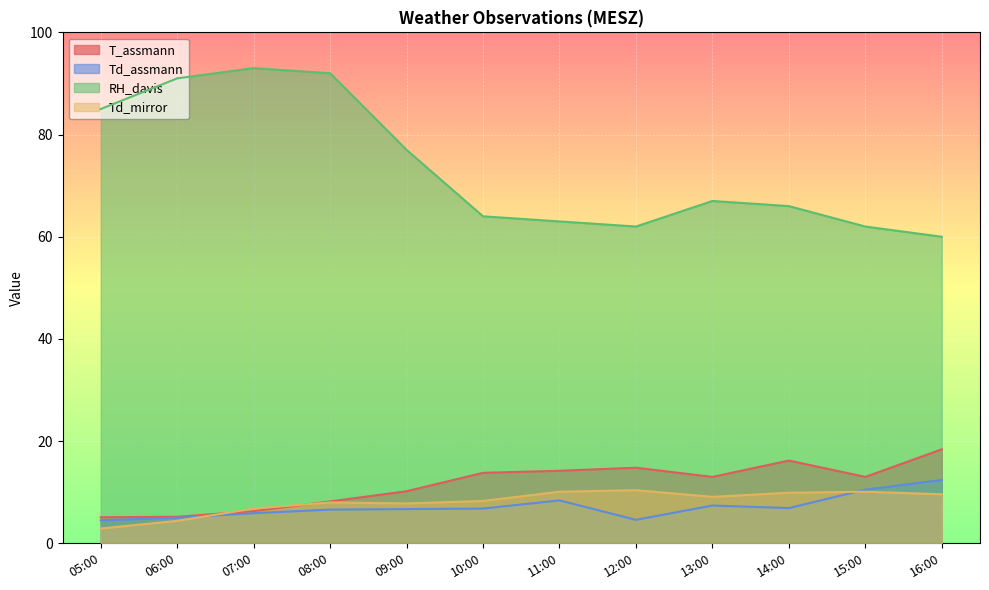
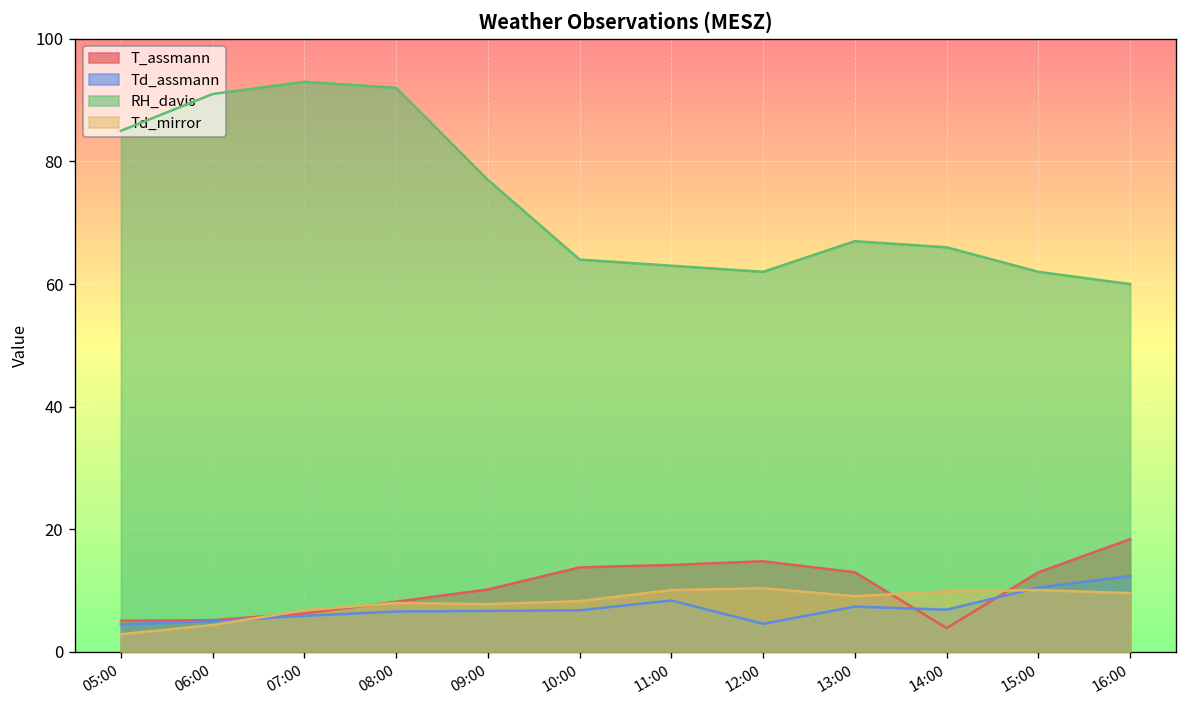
  {
    "T_assmann": {
      "05:00": 5,
      "09:00": 10,
      "10:00": 14,
      "11:00": 14,
      "12:00": 15,
      "13:00": 13,
-     "14:00": 16,
+     "14:00": 4,
      "15:00": 13,
      "16:00": 18
    },
    "Td_assmann": {
      "05:00": 5,
      "08:00": 7,
      "09:00": 7,
      "10:00": 7,
      "11:00": 8,
      "12:00": 5,
      "13:00": 7,
      "14:00": 7,
      "16:00": 12
    },
    "RH_davis": {
      "07:00": 93,
      "08:00": 92,
      "09:00": 77,
      "10:00": 64,
      "11:00": 63,
      "12:00": 62,
      "13:00": 67,
      "14:00": 66,
      "15:00": 62,
      "16:00": 60
    },
    "Td_mirror": {
      "05:00": 3,
      "06:00": 4,
      "09:00": 8,
      "10:00": 8,
      "11:00": 10,
      "12:00": 10,
      "13:00": 9,
      "14:00": 10,
      "16:00": 10
    }
  }
